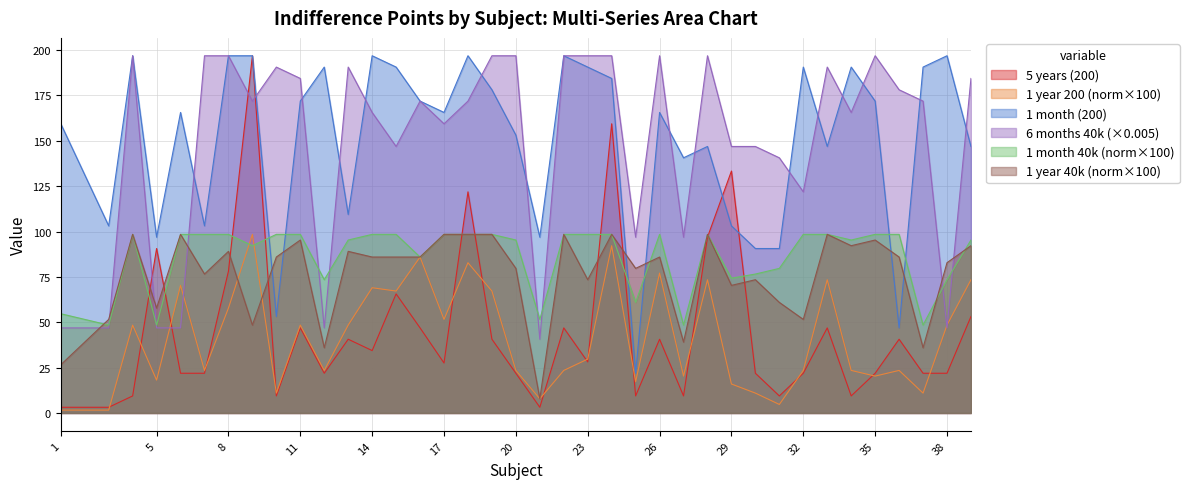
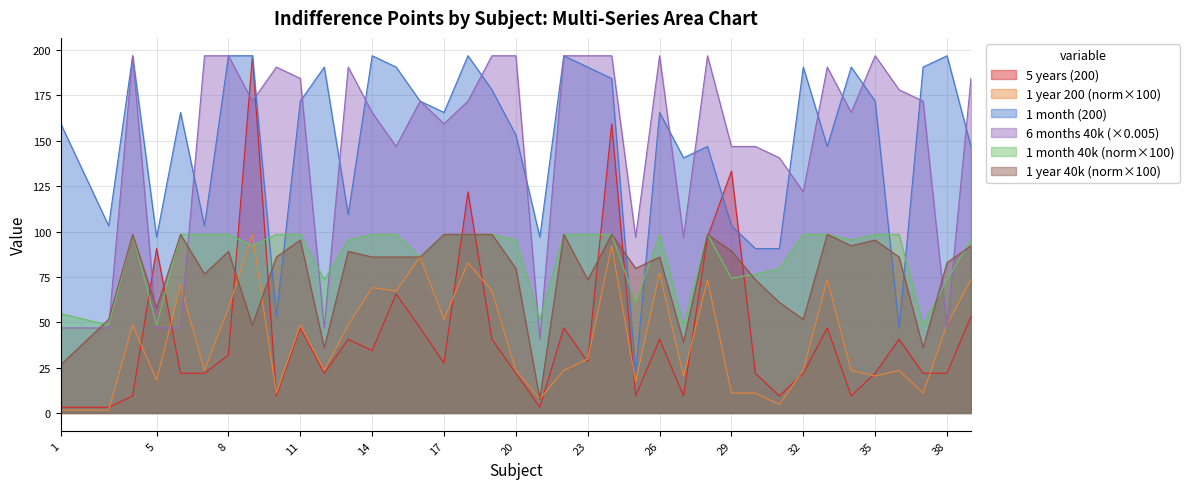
  {
    "5 years (200)": {
      "1": 3,
      "5": 91,
-     "8": 78,
+     "8": 32,
      "11": 47,
      "14": 34,
      "17": 28,
      "20": 22,
      "23": 28,
      "26": 41,
      "29": 133,
      "32": 22,
      "35": 22,
      "38": 22
    },
    "1 year 200 (norm×100)": {
      "1": 2,
      "5": 18,
      "8": 58,
      "11": 48,
      "14": 69,
      "17": 52,
      "20": 23,
      "23": 30,
      "26": 77,
-     "29": 16,
+     "29": 11,
      "32": 23,
      "35": 20,
      "38": 48
    },
    "1 month 40k (norm×100)": {
      "1": 55,
      "5": 48,
      "8": 98,
      "11": 98,
      "14": 98,
      "20": 95,
      "23": 98,
      "26": 98,
      "29": 74,
      "32": 98,
      "35": 98,
      "38": 73
    },
    "1 year 40k (norm×100)": {
      "1": 27,
      "5": 58,
      "8": 89,
      "11": 95,
      "14": 86,
      "20": 80,
      "23": 73,
      "26": 86,
-     "29": 70,
+     "29": 89,
      "32": 52,
      "35": 95,
      "38": 83
    }
  }
